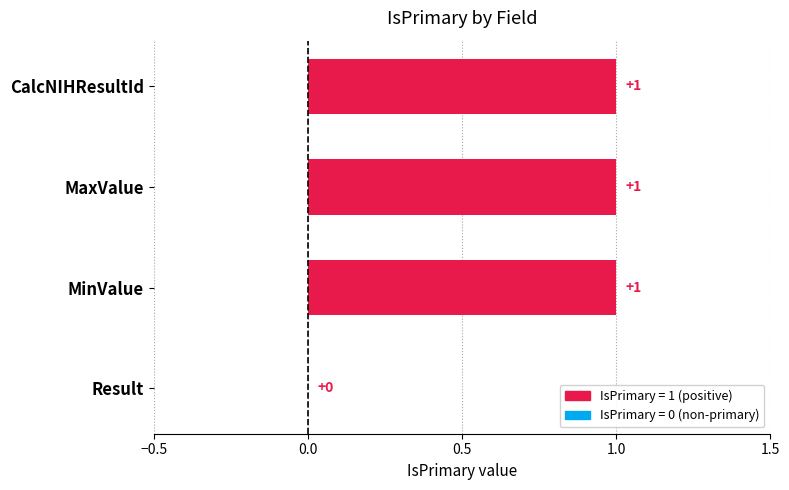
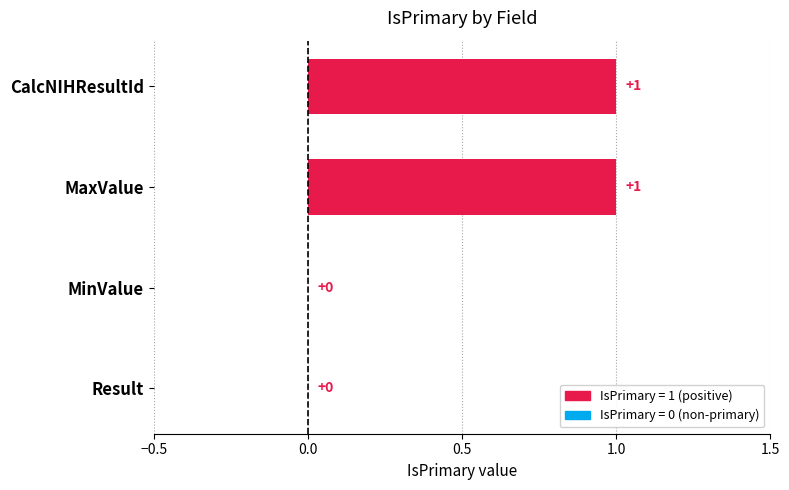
  {
    "CalcNIHResultId": "+1",
    "MaxValue": "+1",
-   "MinValue": "+1",
+   "MinValue": "+0",
    "Result": "+0"
  }
